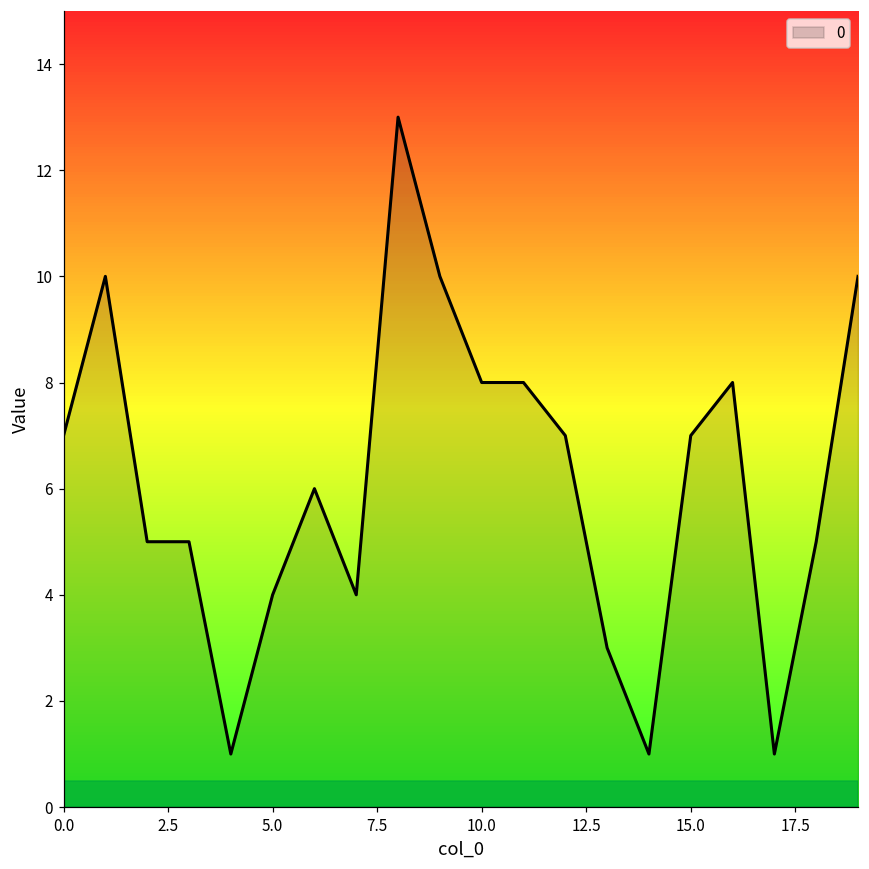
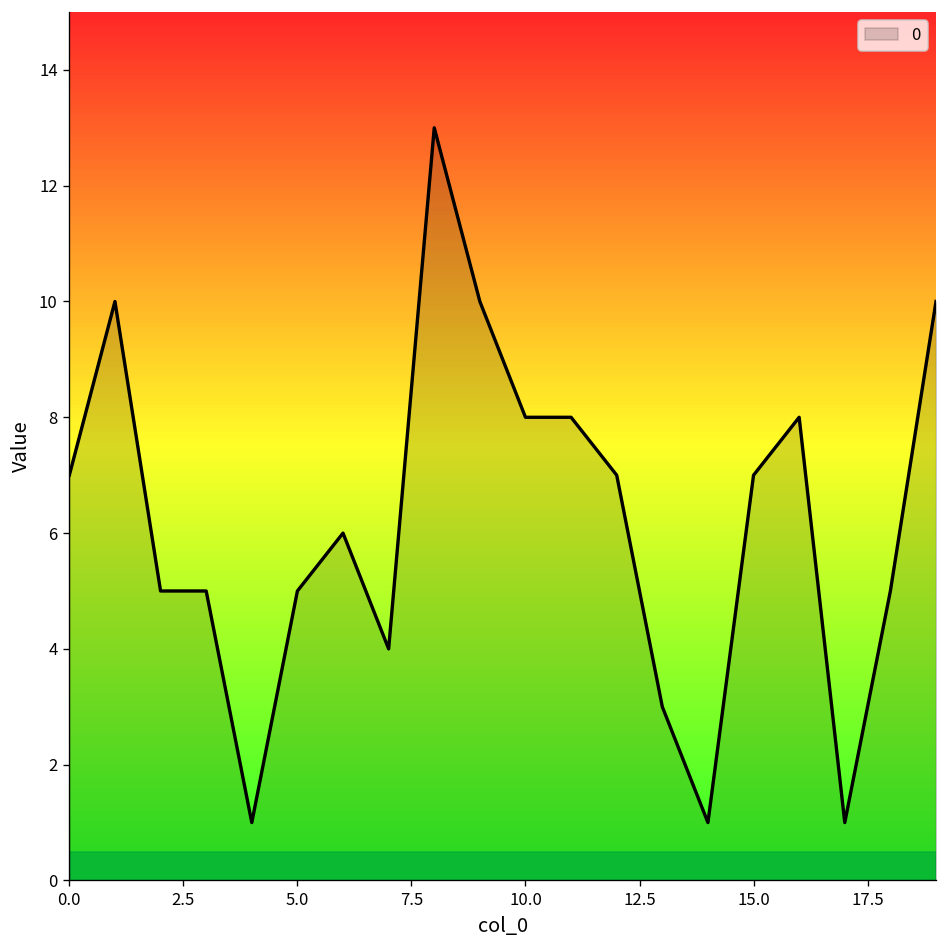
  {
    "0.0": 7,
-   "5.0": 4,
+   "5.0": 5,
    "10.0": 8,
    "15.0": 7
  }
